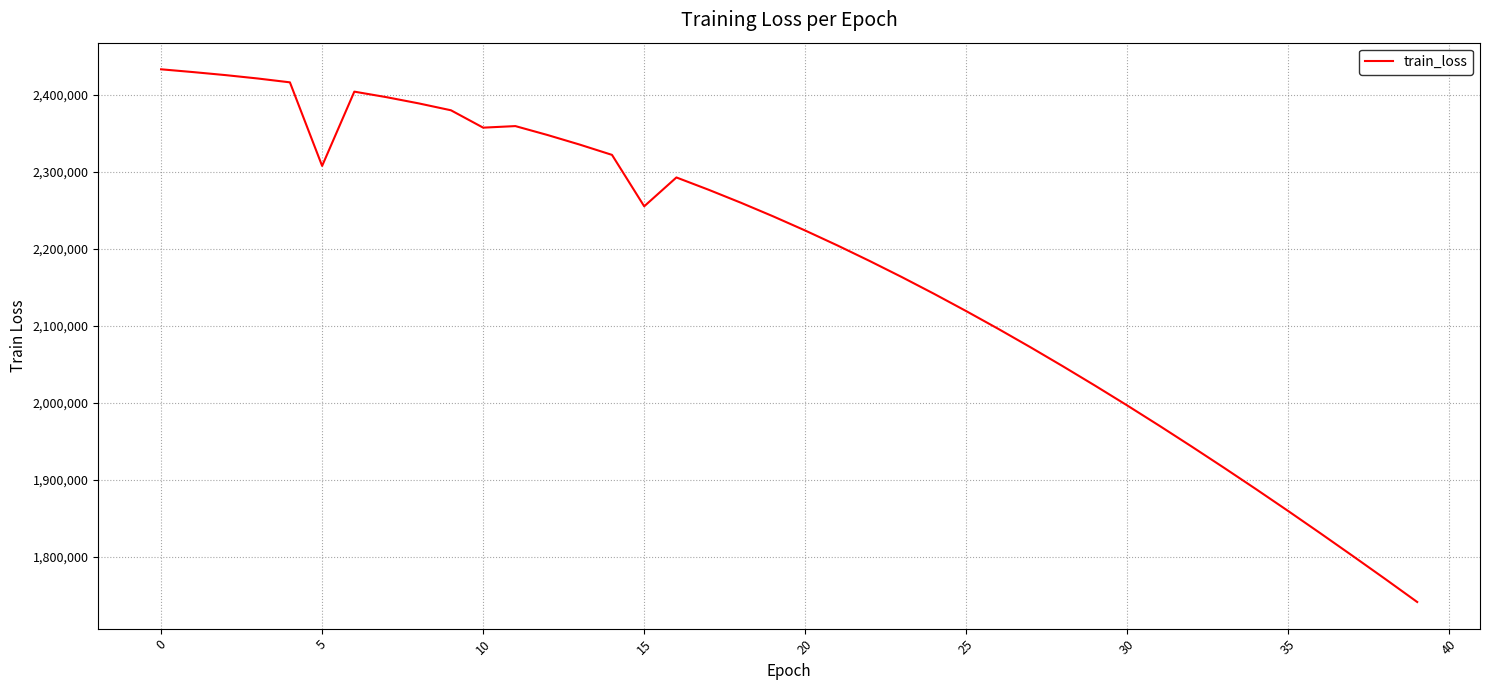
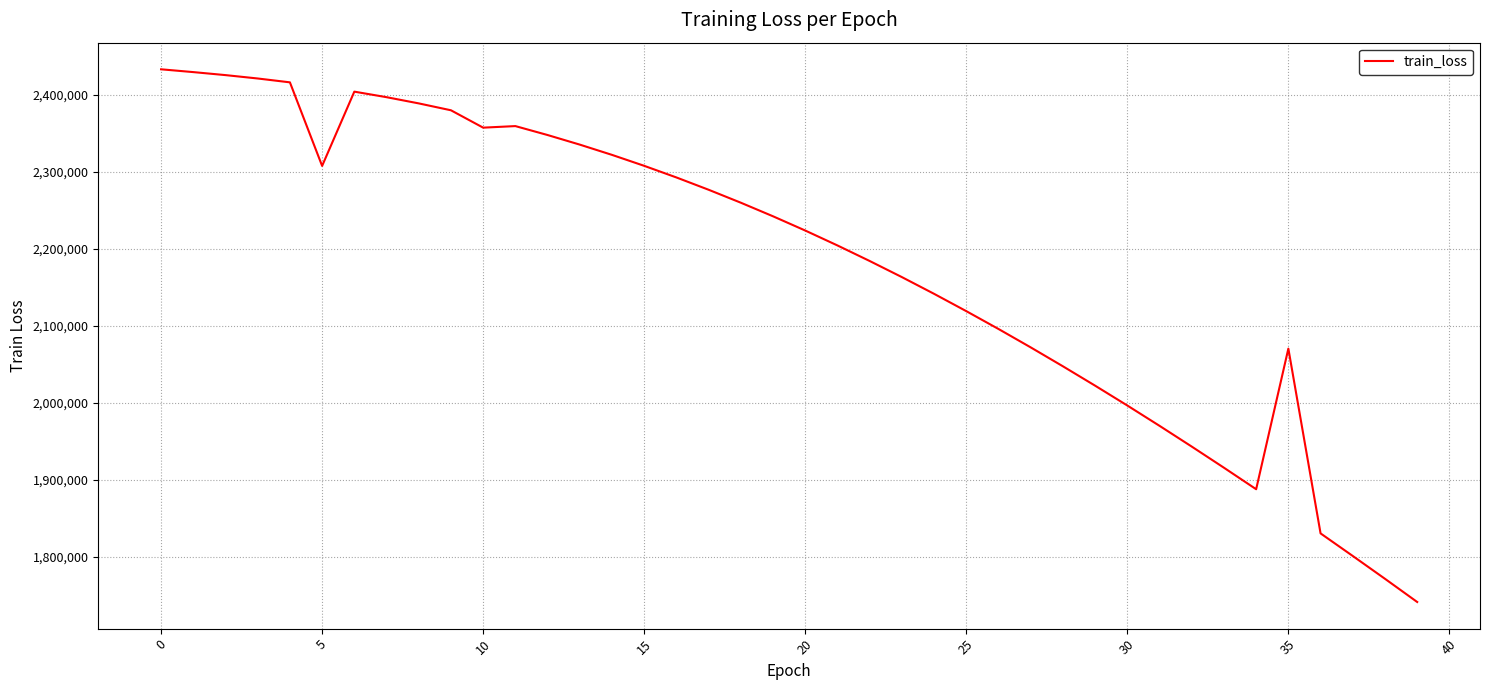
  {
    "0": "2,430,000",
    "5": "2,310,000",
    "10": "2,360,000",
-   "15": "2,260,000",
+   "15": "2,310,000",
    "20": "2,220,000",
    "25": "2,120,000",
    "30": "2,000,000",
-   "35": "1,860,000"
+   "35": "2,070,000"
  }
